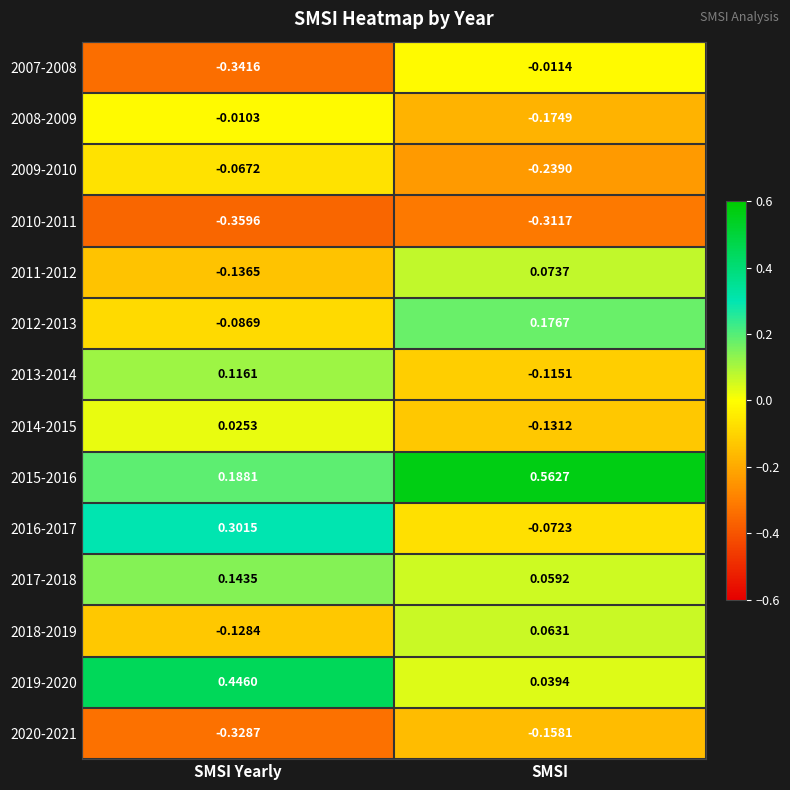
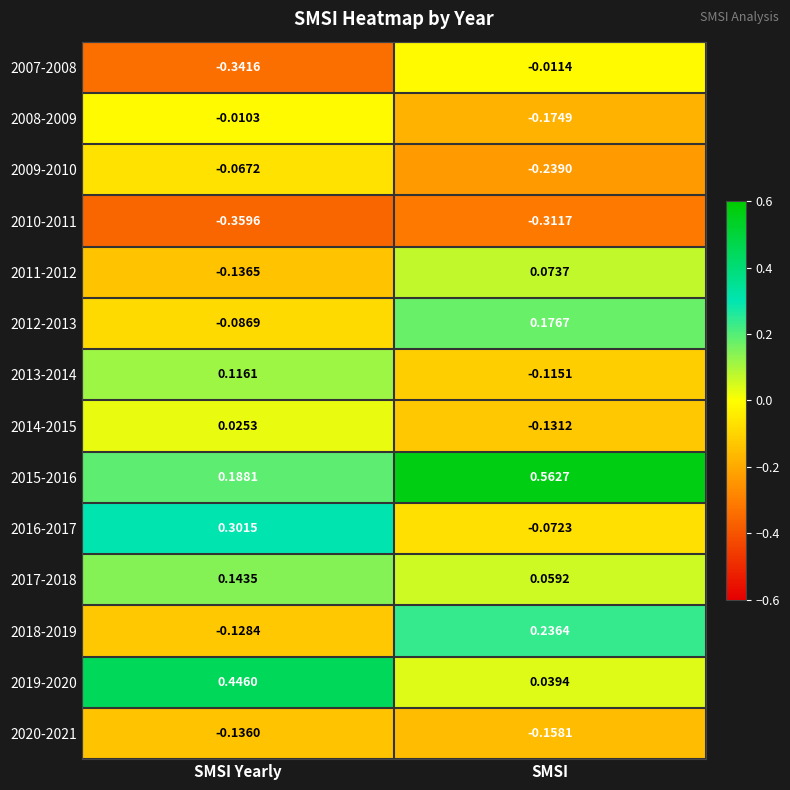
  {
    "2007-2008": {
      "SMSI Yearly": -0.3416,
      "SMSI": -0.0114
    },
    "2008-2009": {
      "SMSI Yearly": -0.0103,
      "SMSI": -0.1749
    },
    "2009-2010": {
      "SMSI Yearly": -0.0672,
      "SMSI": -0.2390
    },
    "2010-2011": {
      "SMSI Yearly": -0.3596,
      "SMSI": -0.3117
    },
    "2011-2012": {
      "SMSI Yearly": -0.1365,
      "SMSI": 0.0737
    },
    "2012-2013": {
      "SMSI Yearly": -0.0869,
      "SMSI": 0.1767
    },
    "2013-2014": {
      "SMSI Yearly": 0.1161,
      "SMSI": -0.1151
    },
    "2014-2015": {
      "SMSI Yearly": 0.0253,
      "SMSI": -0.1312
    },
    "2015-2016": {
      "SMSI Yearly": 0.1881,
      "SMSI": 0.5627
    },
    "2016-2017": {
      "SMSI Yearly": 0.3015,
      "SMSI": -0.0723
    },
    "2017-2018": {
      "SMSI Yearly": 0.1435,
      "SMSI": 0.0592
    },
    "2018-2019": {
      "SMSI Yearly": -0.1284,
-     "SMSI": 0.0631
+     "SMSI": 0.2364
    },
    "2019-2020": {
      "SMSI Yearly": 0.4460,
      "SMSI": 0.0394
    },
    "2020-2021": {
-     "SMSI Yearly": -0.3287,
+     "SMSI Yearly": -0.1360,
      "SMSI": -0.1581
    }
  }
